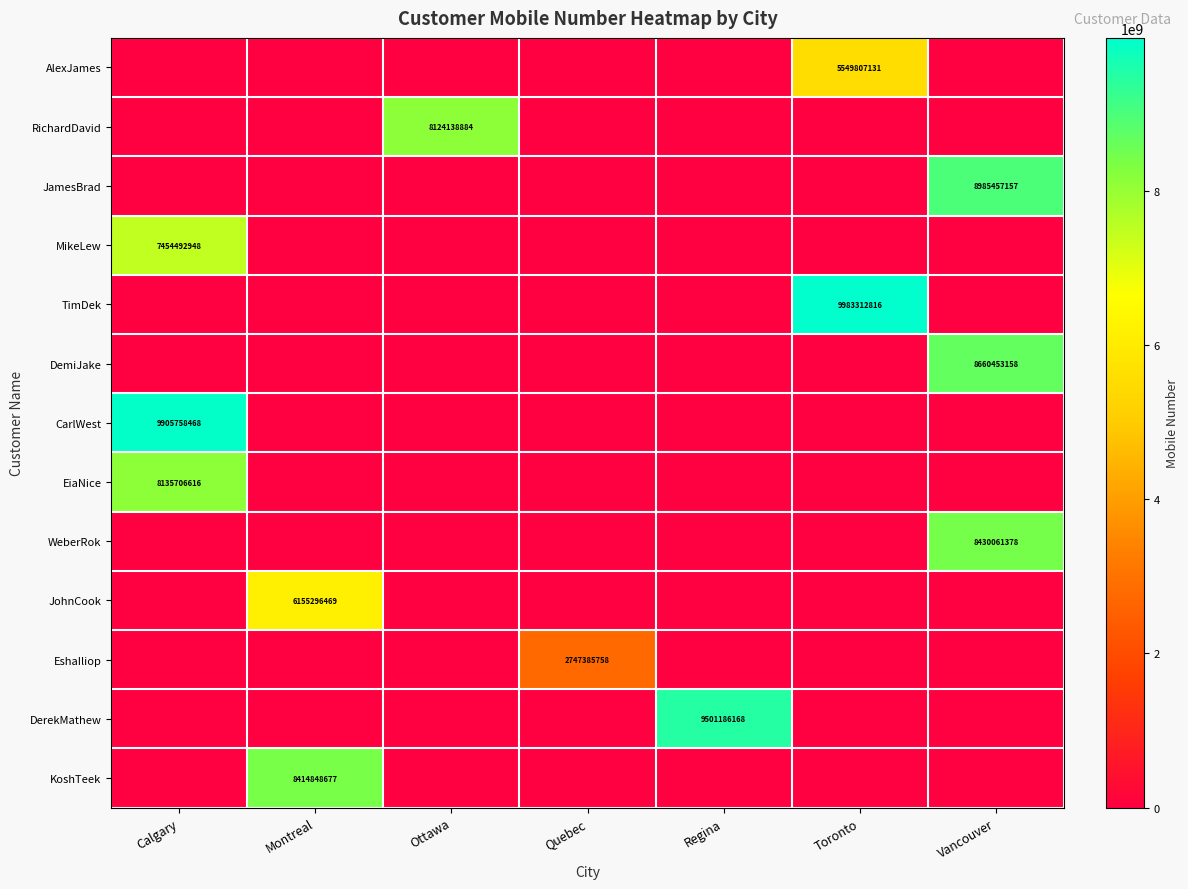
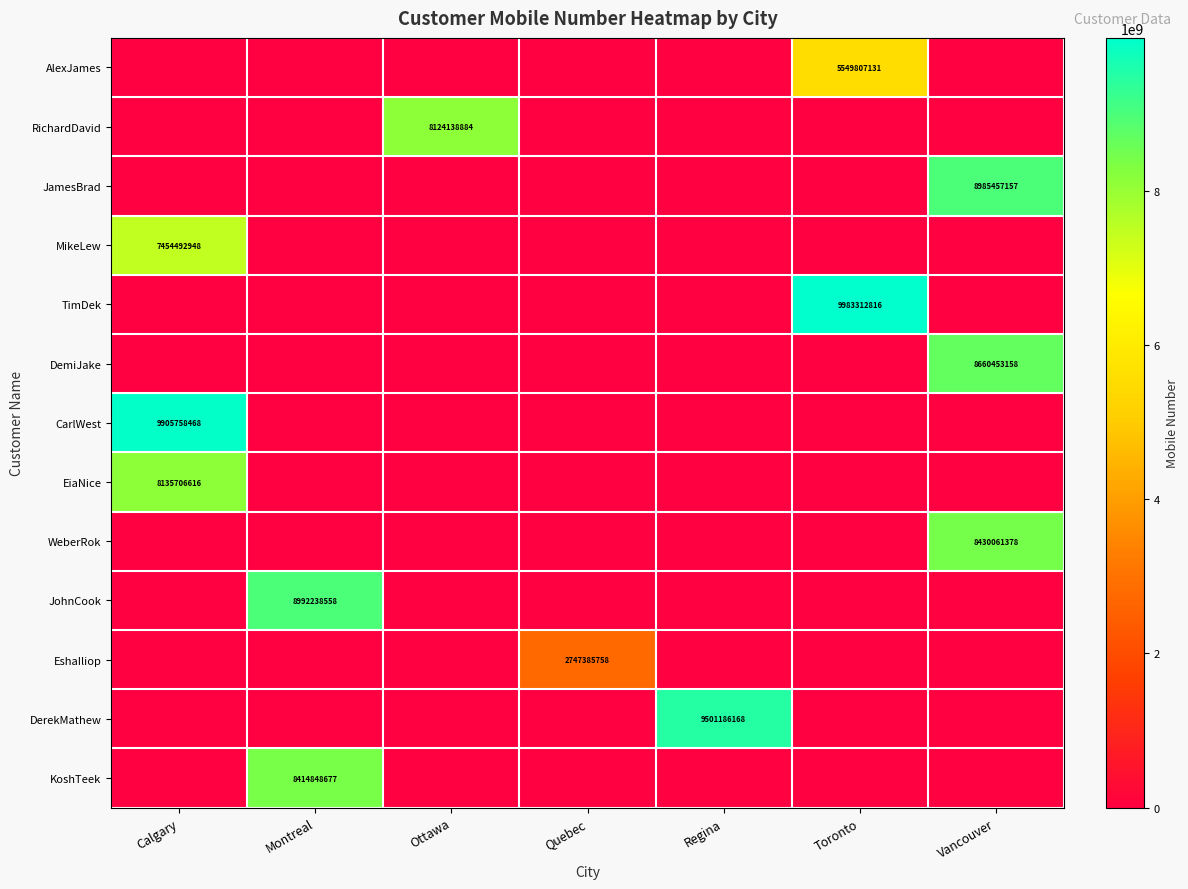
  {
    "AlexJames": {
      "Toronto": 5549807131
    },
    "RichardDavid": {
      "Ottawa": 8124138884
    },
    "JamesBrad": {
      "Vancouver": 8985457157
    },
    "MikeLew": {
      "Calgary": 7454492948
    },
    "TimDek": {
      "Toronto": 9983312816
    },
    "DemiJake": {
      "Vancouver": 8660453158
    },
    "CarlWest": {
      "Calgary": 9905758468
    },
    "EiaNice": {
      "Calgary": 8135706616
    },
    "WeberRok": {
      "Vancouver": 8430061378
    },
    "JohnCook": {
-     "Montreal": 6155296469
+     "Montreal": 8992238558
    },
    "EshaIliop": {
      "Quebec": 2747385758
    },
    "DerekMathew": {
      "Regina": 9501186168
    },
    "KoshTeek": {
      "Montreal": 8414848677
    }
  }
